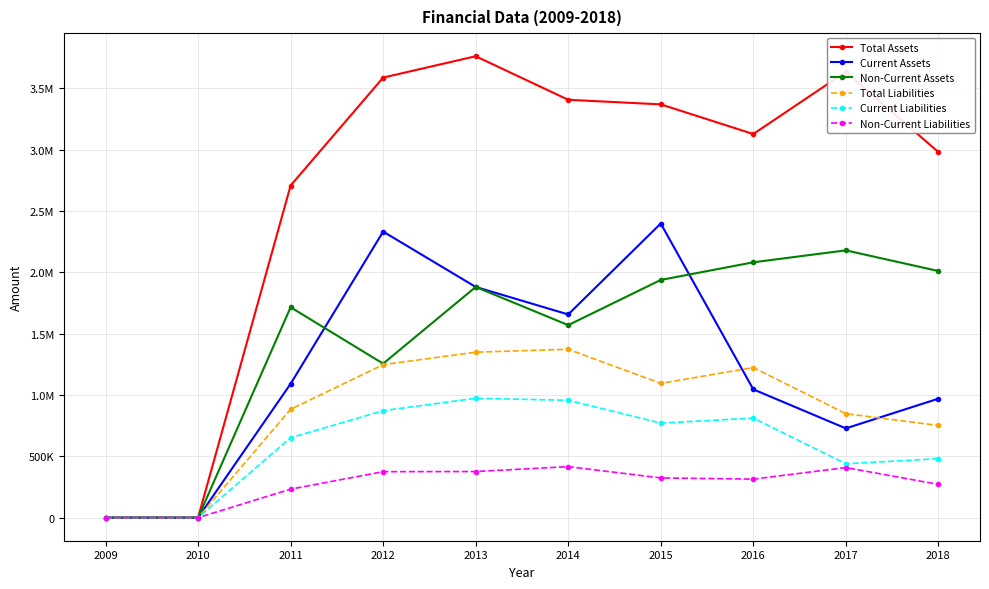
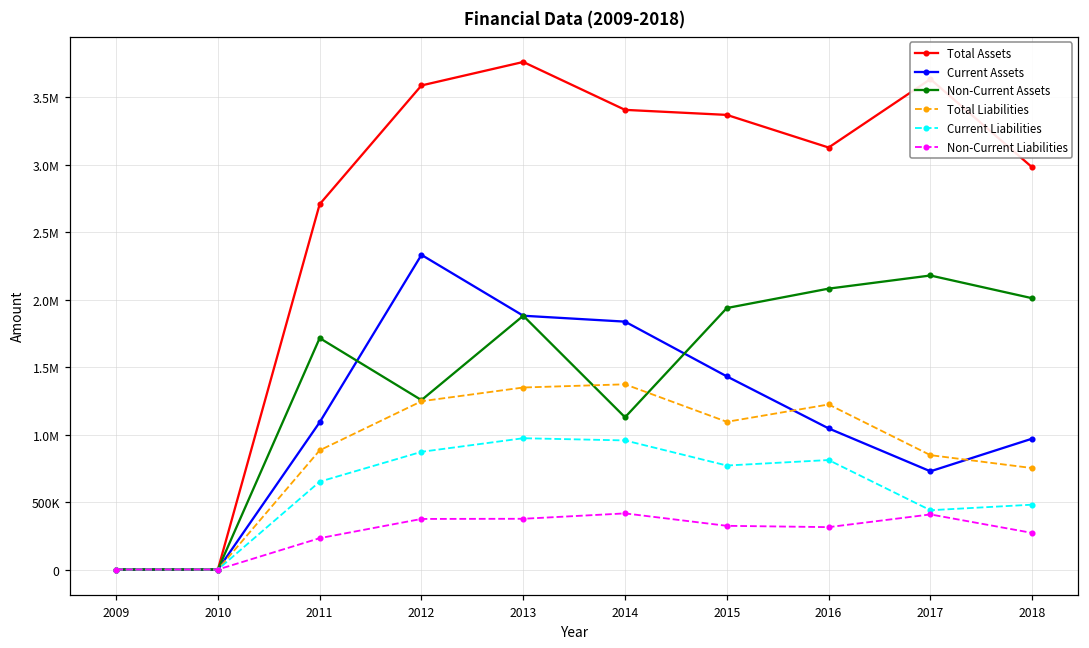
  {
    "Total Assets": {
      "2011": 2710000,
      "2012": 3590000,
      "2013": 3760000,
      "2014": 3410000,
      "2015": 3370000,
      "2016": 3130000,
      "2018": 2980000
    },
    "Current Assets": {
      "2011": 1090000,
      "2012": 2330000,
-     "2014": 1660000,
-     "2015": 2400000,
+     "2014": 1840000,
+     "2015": 1430000,
      "2016": 1050000,
      "2017": 730000,
      "2018": 970000
    },
    "Non-Current Assets": {
      "2011": 1720000,
-     "2014": 1570000,
+     "2014": 1130000,
      "2015": 1940000,
      "2016": 2080000,
      "2017": 2180000,
      "2018": 2010000
    },
    "Total Liabilities": {
      "2011": 880000,
      "2013": 1350000,
      "2014": 1370000,
      "2015": 1090000,
      "2016": 1220000,
      "2017": 850000,
      "2018": 750000
    },
    "Current Liabilities": {
      "2011": 650000,
      "2012": 870000,
      "2013": 970000,
      "2014": 960000,
      "2015": 770000,
      "2016": 810000,
      "2017": 440000,
      "2018": 480000
    },
    "Non-Current Liabilities": {
      "2011": 230000,
      "2012": 370000,
      "2013": 380000,
      "2014": 420000,
      "2015": 320000,
      "2016": 310000,
      "2017": 410000,
      "2018": 270000
    }
  }
